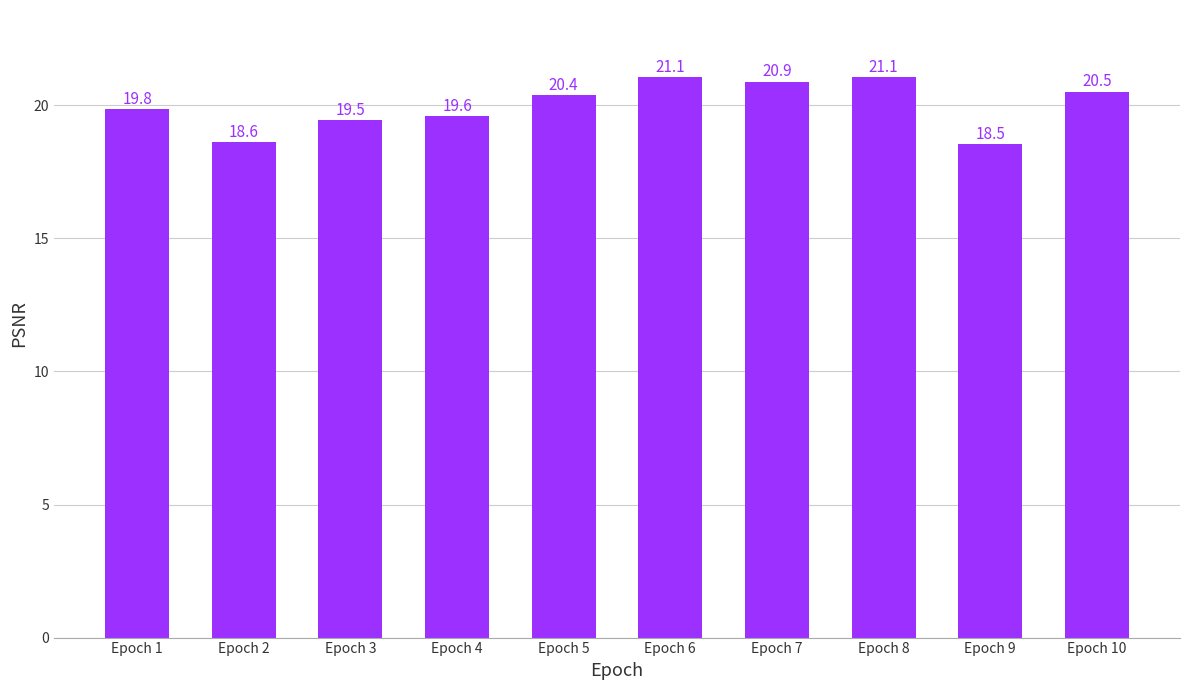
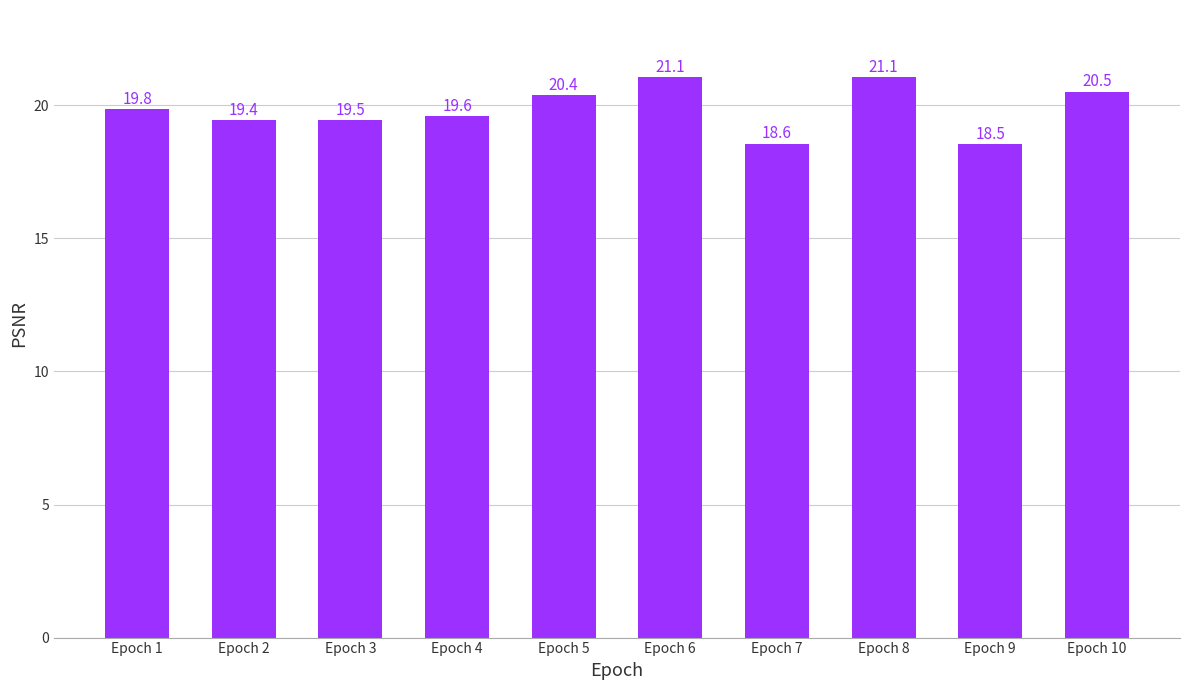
  {
    "Epoch 1": 19.8,
-   "Epoch 2": 18.6,
+   "Epoch 2": 19.4,
    "Epoch 3": 19.5,
    "Epoch 4": 19.6,
    "Epoch 5": 20.4,
    "Epoch 6": 21.1,
-   "Epoch 7": 20.9,
+   "Epoch 7": 18.6,
    "Epoch 8": 21.1,
    "Epoch 9": 18.5,
    "Epoch 10": 20.5
  }
